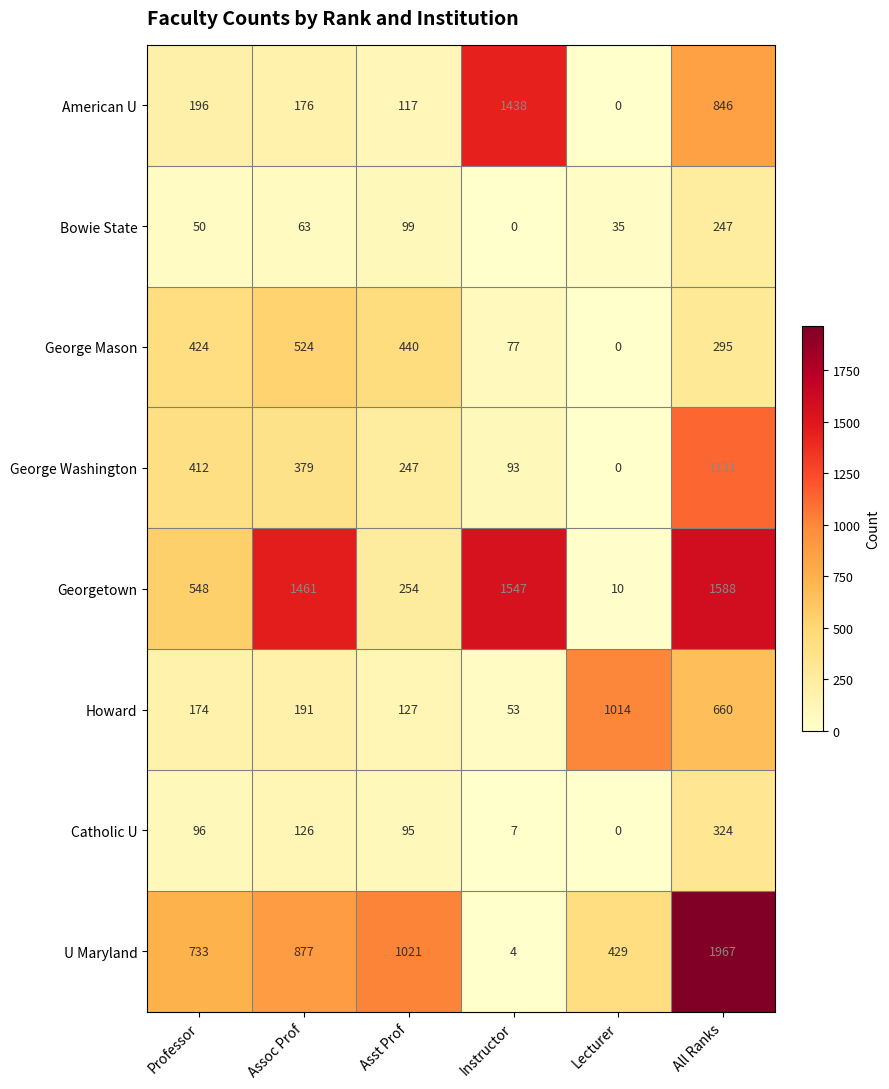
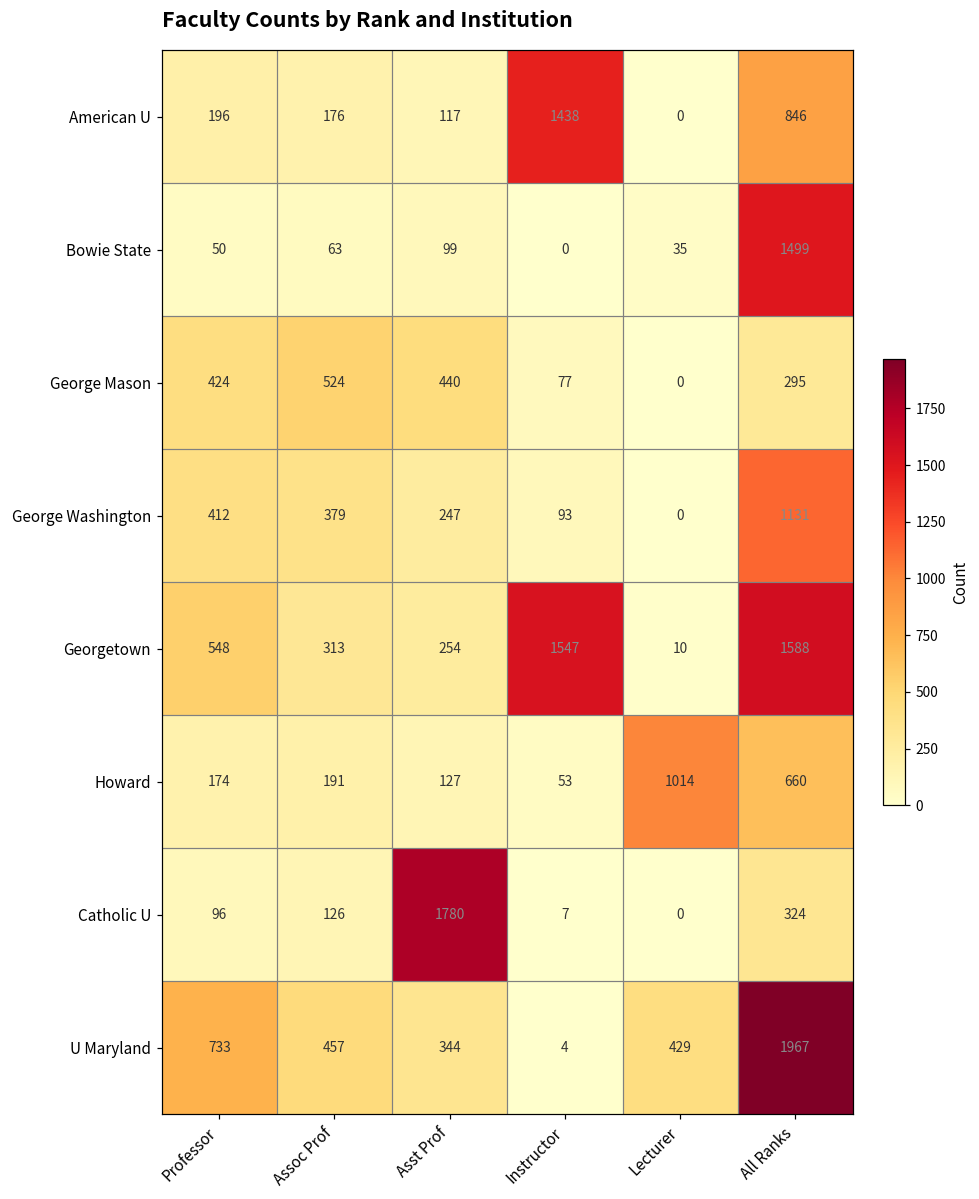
  {
    "American U": {
      "Professor": 196,
      "Assoc Prof": 176,
      "Asst Prof": 117,
      "Instructor": 1438,
      "Lecturer": 0,
      "All Ranks": 846
    },
    "Bowie State": {
      "Professor": 50,
      "Assoc Prof": 63,
      "Asst Prof": 99,
      "Instructor": 0,
      "Lecturer": 35,
-     "All Ranks": 247
+     "All Ranks": 1499
    },
    "George Mason": {
      "Professor": 424,
      "Assoc Prof": 524,
      "Asst Prof": 440,
      "Instructor": 77,
      "Lecturer": 0,
      "All Ranks": 295
    },
    "George Washington": {
      "Professor": 412,
      "Assoc Prof": 379,
      "Asst Prof": 247,
      "Instructor": 93,
      "Lecturer": 0,
      "All Ranks": 1131
    },
    "Georgetown": {
      "Professor": 548,
-     "Assoc Prof": 1461,
+     "Assoc Prof": 313,
      "Asst Prof": 254,
      "Instructor": 1547,
      "Lecturer": 10,
      "All Ranks": 1588
    },
    "Howard": {
      "Professor": 174,
      "Assoc Prof": 191,
      "Asst Prof": 127,
      "Instructor": 53,
      "Lecturer": 1014,
      "All Ranks": 660
    },
    "Catholic U": {
      "Professor": 96,
      "Assoc Prof": 126,
-     "Asst Prof": 95,
+     "Asst Prof": 1780,
      "Instructor": 7,
      "Lecturer": 0,
      "All Ranks": 324
    },
    "U Maryland": {
      "Professor": 733,
-     "Assoc Prof": 877,
-     "Asst Prof": 1021,
+     "Assoc Prof": 457,
+     "Asst Prof": 344,
      "Instructor": 4,
      "Lecturer": 429,
      "All Ranks": 1967
    }
  }
